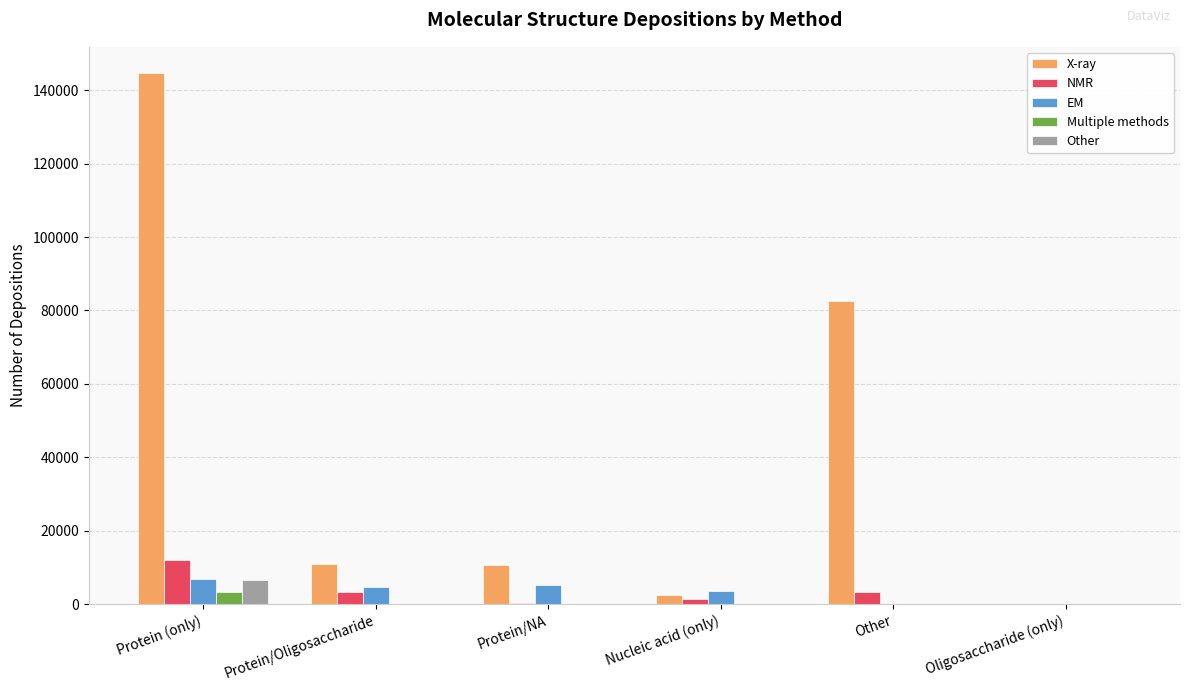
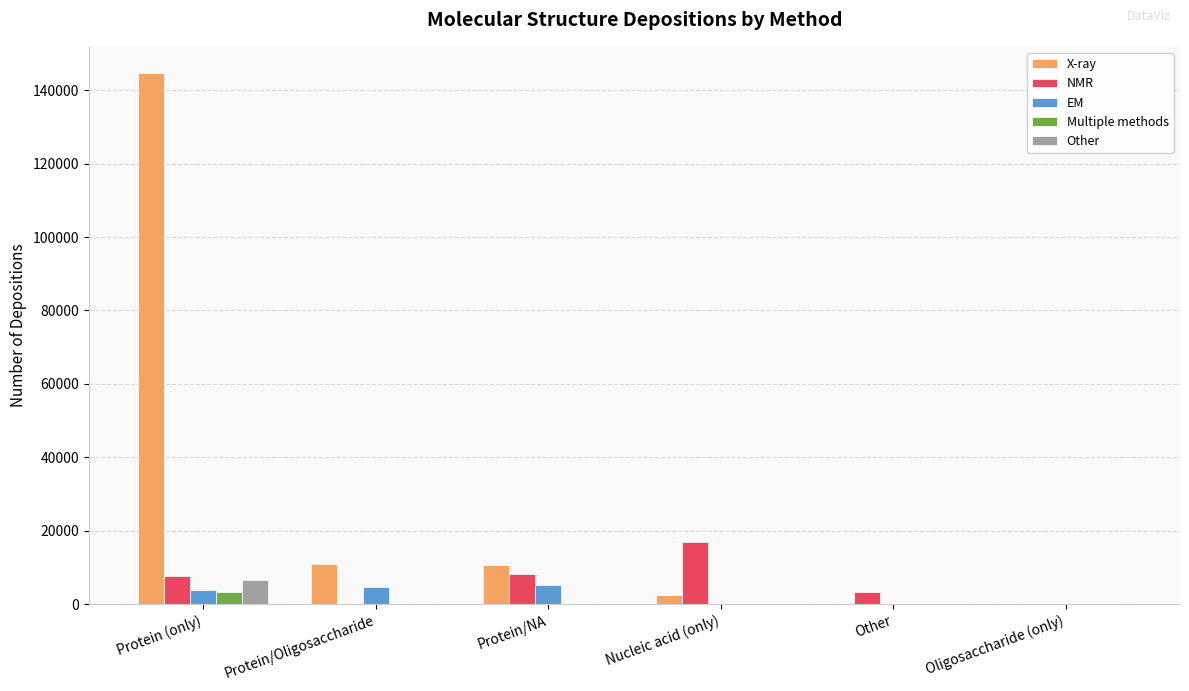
  {
    "X-ray": {
      "Protein (only)": 145000,
      "Protein/Oligosaccharide": 11000,
      "Protein/NA": 11000,
      "Nucleic acid (only)": 2000,
-     "Other": 82000
+     "Other": 0
    },
    "NMR": {
-     "Protein (only)": 12000,
-     "Protein/Oligosaccharide": 3000,
-     "Protein/NA": 0,
-     "Nucleic acid (only)": 1000,
+     "Protein (only)": 8000,
+     "Protein/Oligosaccharide": 0,
+     "Protein/NA": 8000,
+     "Nucleic acid (only)": 17000,
      "Other": 3000
    },
    "EM": {
-     "Protein (only)": 7000,
+     "Protein (only)": 4000,
      "Protein/Oligosaccharide": 5000,
      "Protein/NA": 5000,
-     "Nucleic acid (only)": 3000,
+     "Nucleic acid (only)": 0,
      "Oligosaccharide (only)": 0
    },
    "Multiple methods": {
      "Protein (only)": 3000,
      "Other": 0
    },
    "Other": {
      "Protein (only)": 7000,
      "Protein/Oligosaccharide": 0,
      "Protein/NA": 0,
      "Other": 0
    }
  }
